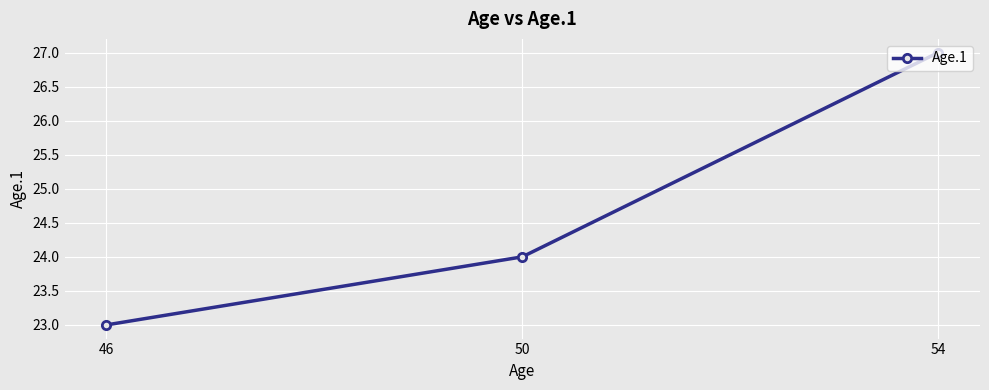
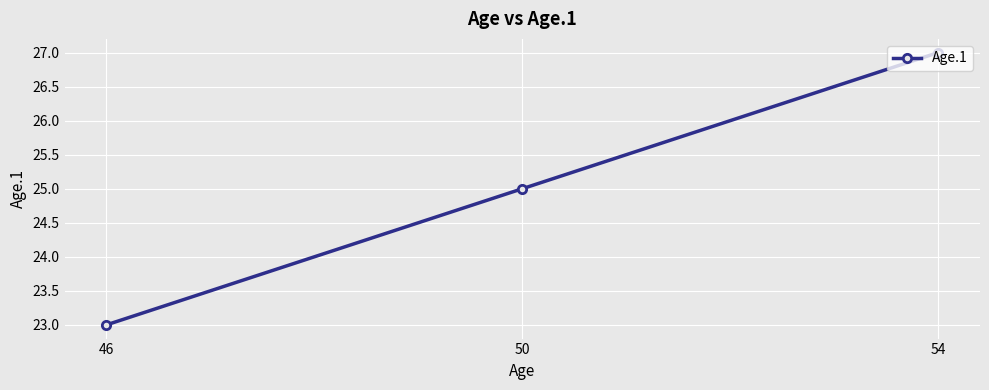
  {
    "46": 23,
-   "50": 24
+   "50": 25
  }
